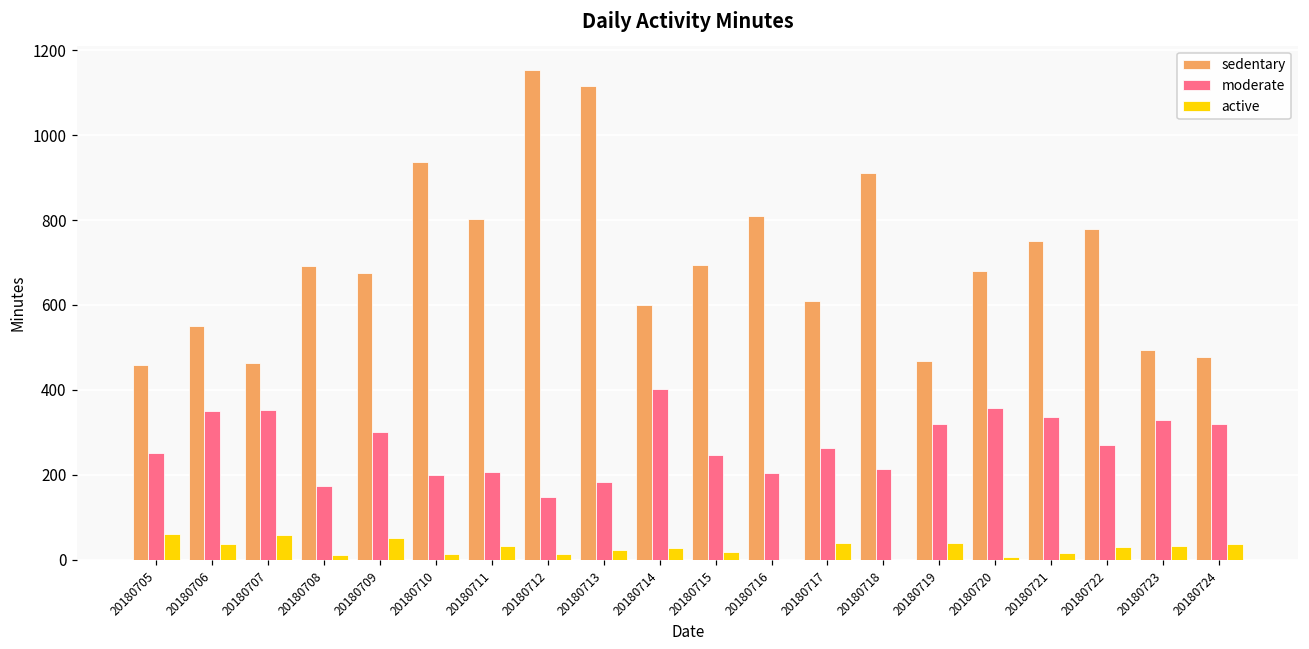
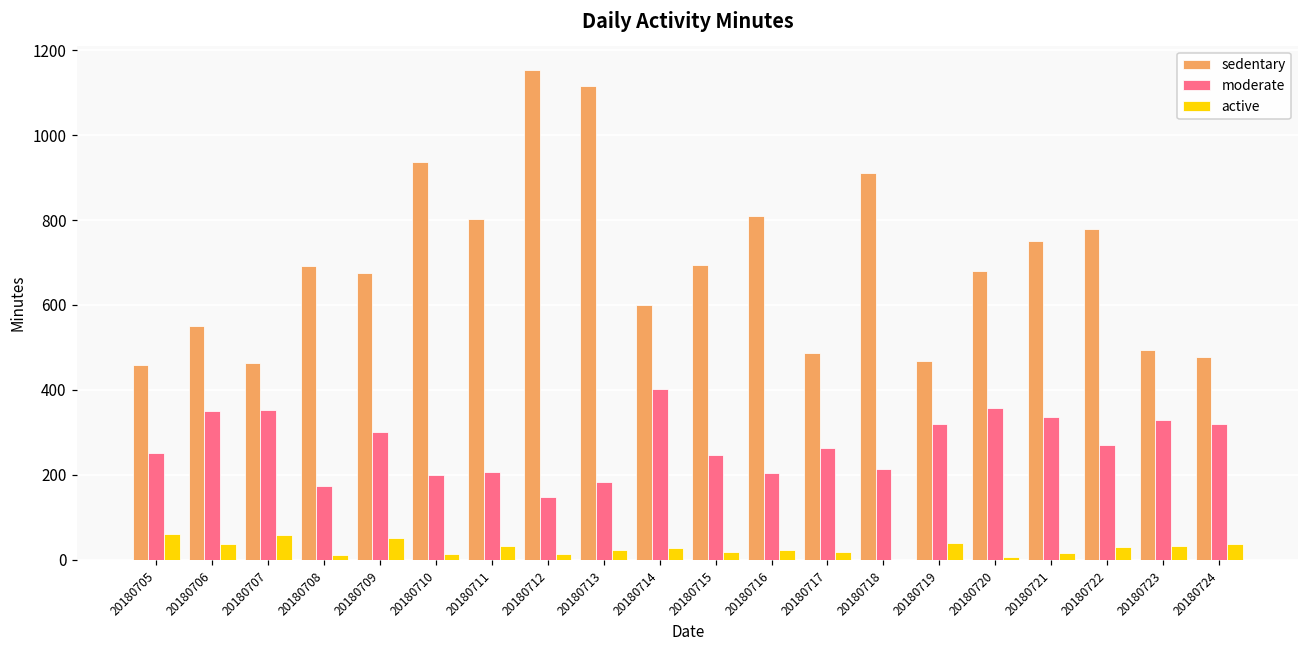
  {
    "sedentary": {
      "20180705": 460,
      "20180706": 550,
      "20180707": 460,
      "20180708": 690,
      "20180709": 680,
      "20180710": 940,
      "20180711": 800,
      "20180712": 1150,
      "20180713": 1120,
      "20180714": 600,
      "20180715": 690,
      "20180716": 810,
-     "20180717": 610,
+     "20180717": 490,
      "20180718": 910,
      "20180719": 470,
      "20180720": 680,
      "20180721": 750,
      "20180722": 780,
      "20180723": 490,
      "20180724": 480
    },
    "moderate": {
      "20180705": 250,
      "20180706": 350,
      "20180707": 350,
      "20180708": 170,
      "20180709": 300,
      "20180710": 200,
      "20180711": 210,
      "20180712": 150,
      "20180713": 180,
      "20180714": 400,
      "20180715": 250,
      "20180716": 210,
      "20180717": 260,
      "20180718": 210,
      "20180719": 320,
      "20180720": 360,
      "20180721": 340,
      "20180722": 270,
      "20180723": 330,
      "20180724": 320
    },
    "active": {
      "20180705": 60,
      "20180706": 40,
      "20180707": 60,
      "20180708": 10,
      "20180709": 50,
      "20180710": 10,
      "20180711": 30,
      "20180712": 10,
      "20180713": 20,
      "20180714": 30,
      "20180715": 20,
-     "20180716": 0,
-     "20180717": 40,
+     "20180716": 20,
+     "20180717": 20,
      "20180718": 0,
      "20180719": 40,
      "20180720": 10,
      "20180721": 20,
      "20180722": 30,
      "20180723": 30,
      "20180724": 40
    }
  }
